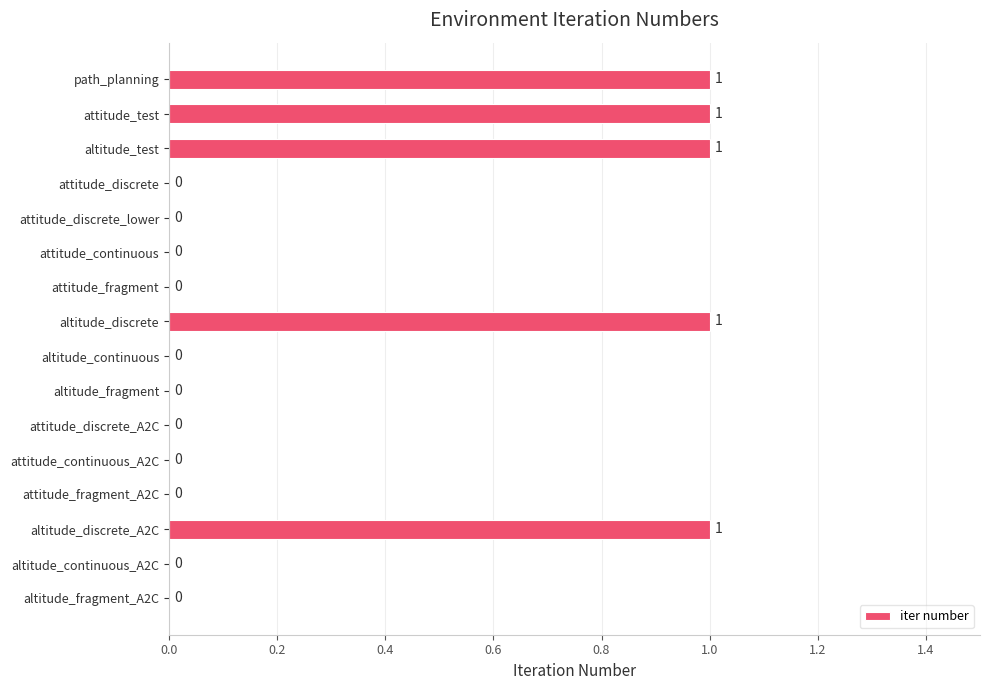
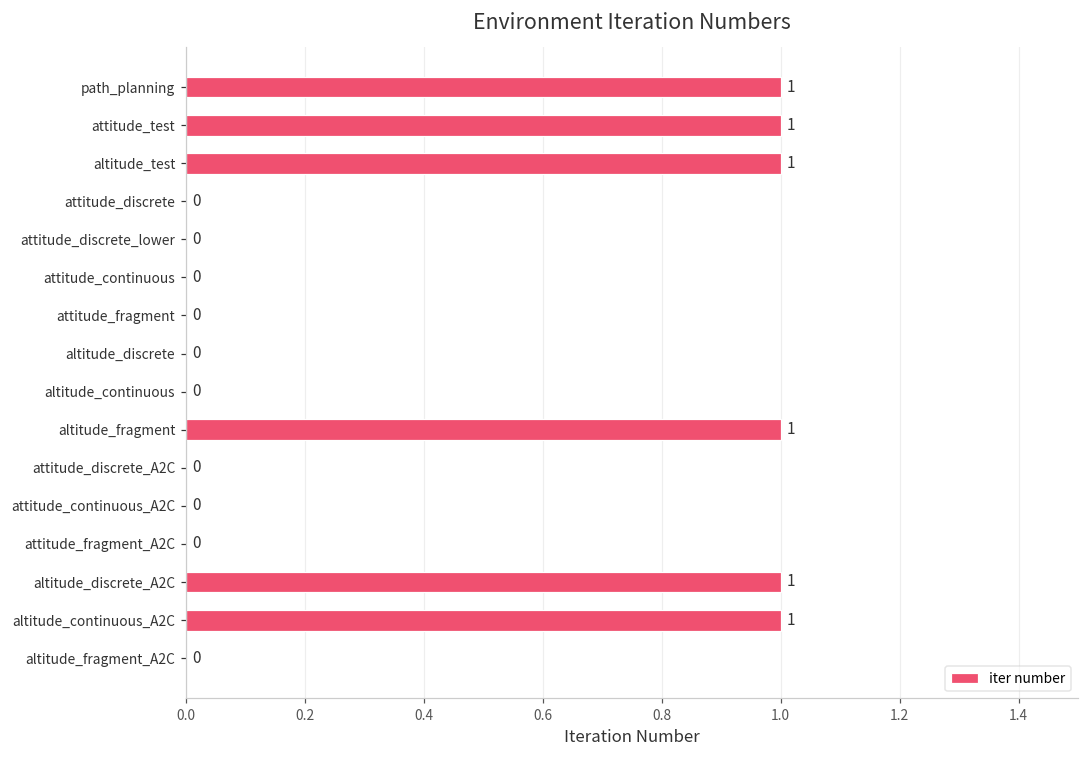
  {
    "path_planning": 1,
    "attitude_test": 1,
    "altitude_test": 1,
    "attitude_discrete": 0,
    "attitude_discrete_lower": 0,
    "attitude_continuous": 0,
    "attitude_fragment": 0,
-   "altitude_discrete": 1,
+   "altitude_discrete": 0,
    "altitude_continuous": 0,
-   "altitude_fragment": 0,
+   "altitude_fragment": 1,
    "attitude_discrete_A2C": 0,
    "attitude_continuous_A2C": 0,
    "attitude_fragment_A2C": 0,
    "altitude_discrete_A2C": 1,
-   "altitude_continuous_A2C": 0,
+   "altitude_continuous_A2C": 1,
    "altitude_fragment_A2C": 0
  }
